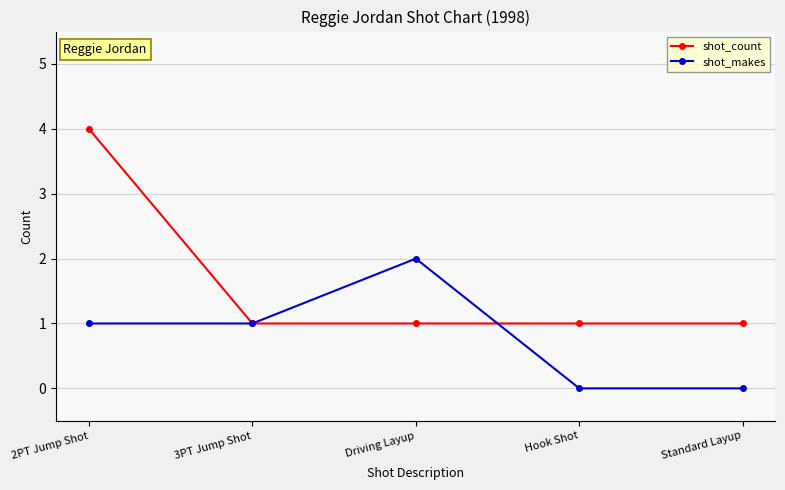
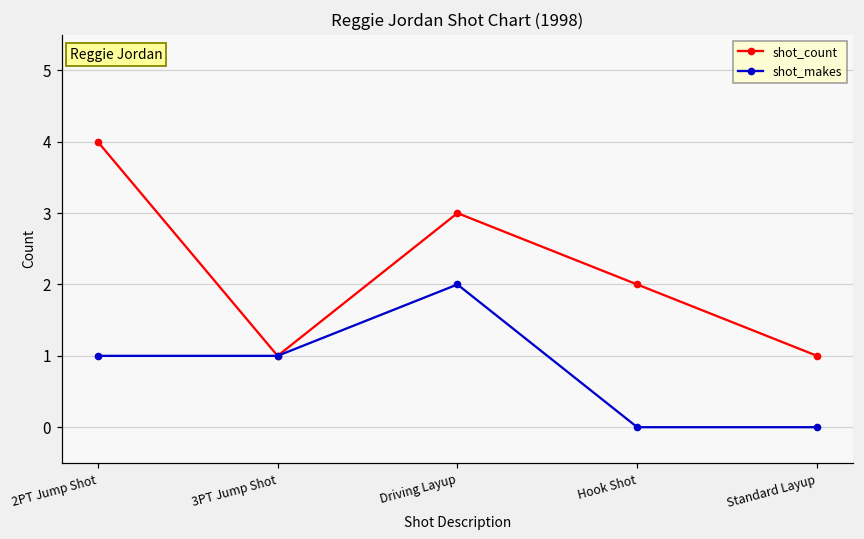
  {
    "shot_count": {
      "2PT Jump Shot": 4,
-     "Driving Layup": 1,
-     "Hook Shot": 1,
+     "Driving Layup": 3,
+     "Hook Shot": 2,
      "Standard Layup": 1
    },
    "shot_makes": {
      "2PT Jump Shot": 1,
      "Driving Layup": 2,
      "Hook Shot": 0,
      "Standard Layup": 0
    }
  }
